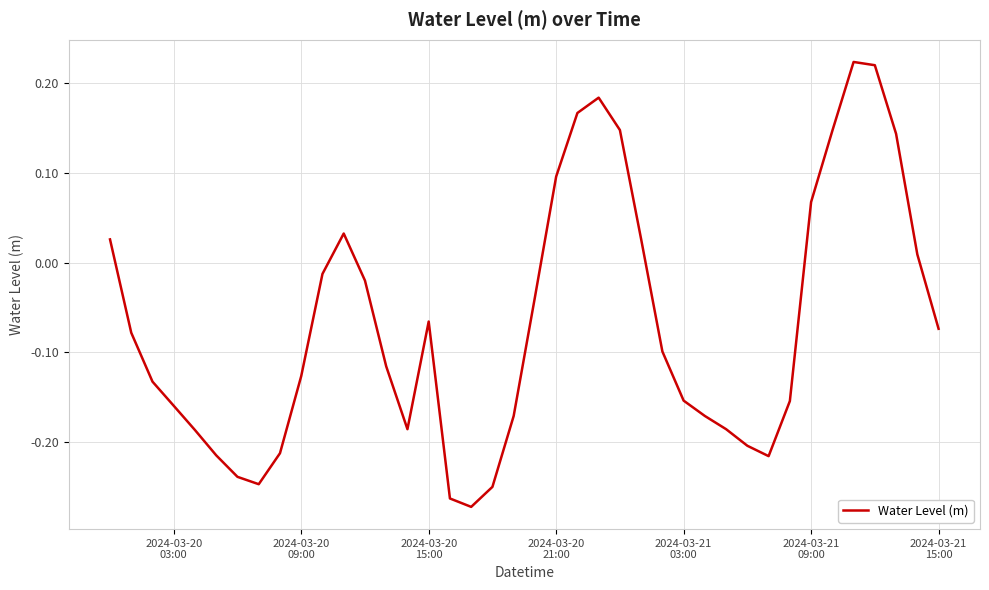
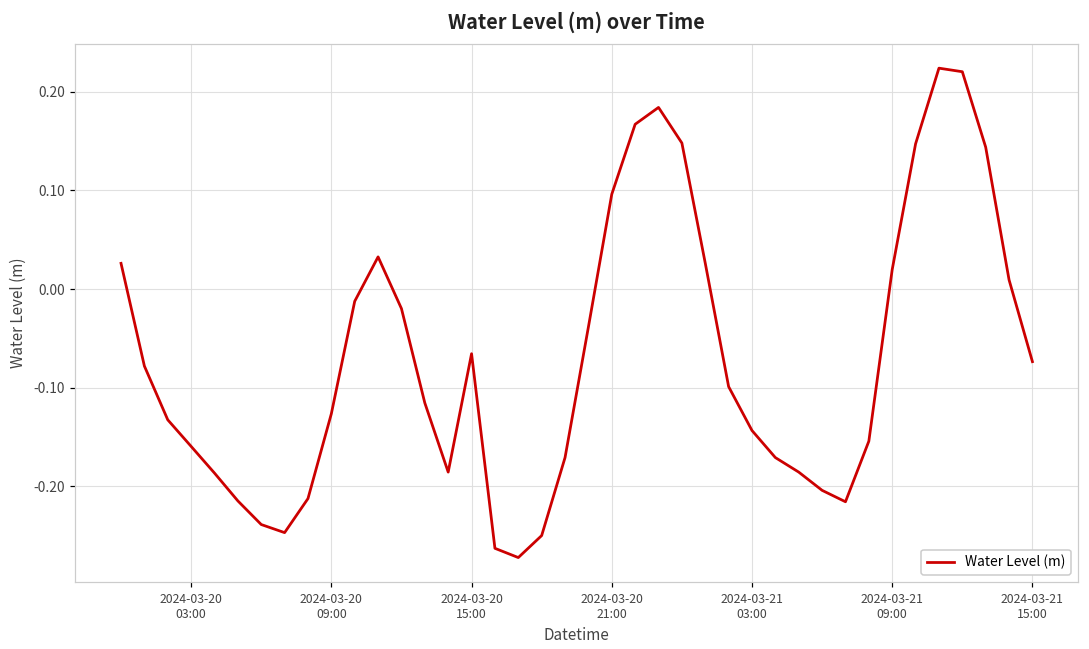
  {
    "2024-03-20 03:00": -0.16,
    "2024-03-20 09:00": -0.13,
    "2024-03-20 15:00": -0.07,
    "2024-03-20 21:00": 0.10,
-   "2024-03-21 03:00": -0.15,
-   "2024-03-21 09:00": 0.07,
+   "2024-03-21 03:00": -0.14,
+   "2024-03-21 09:00": 0.02,
    "2024-03-21 15:00": -0.07
  }
